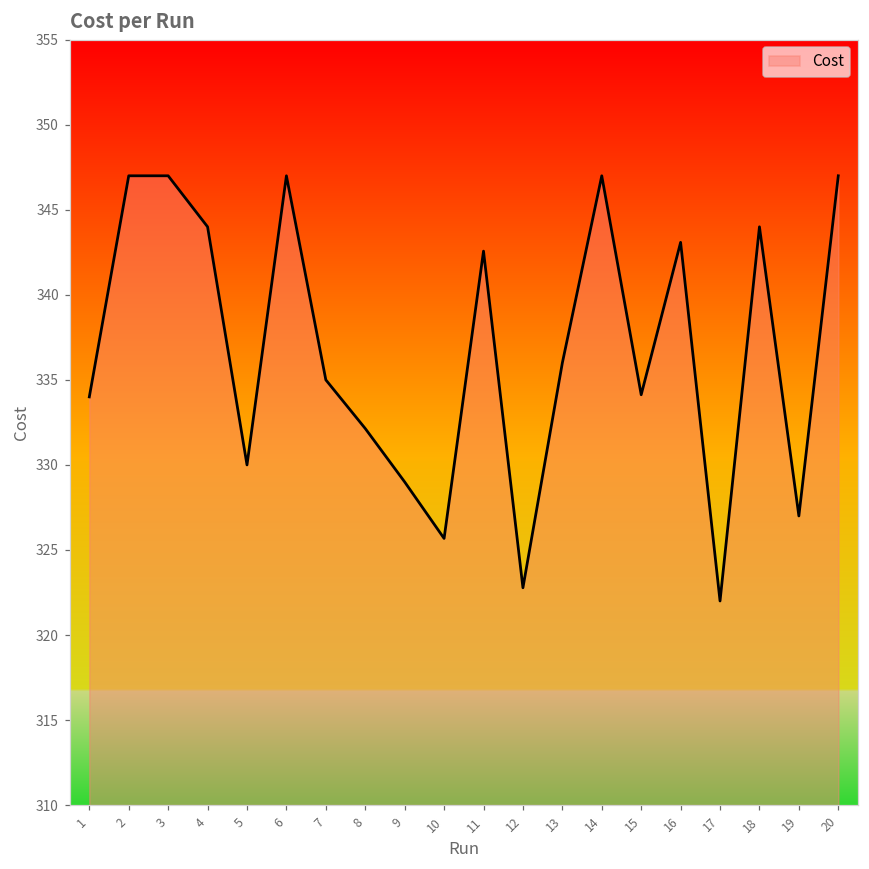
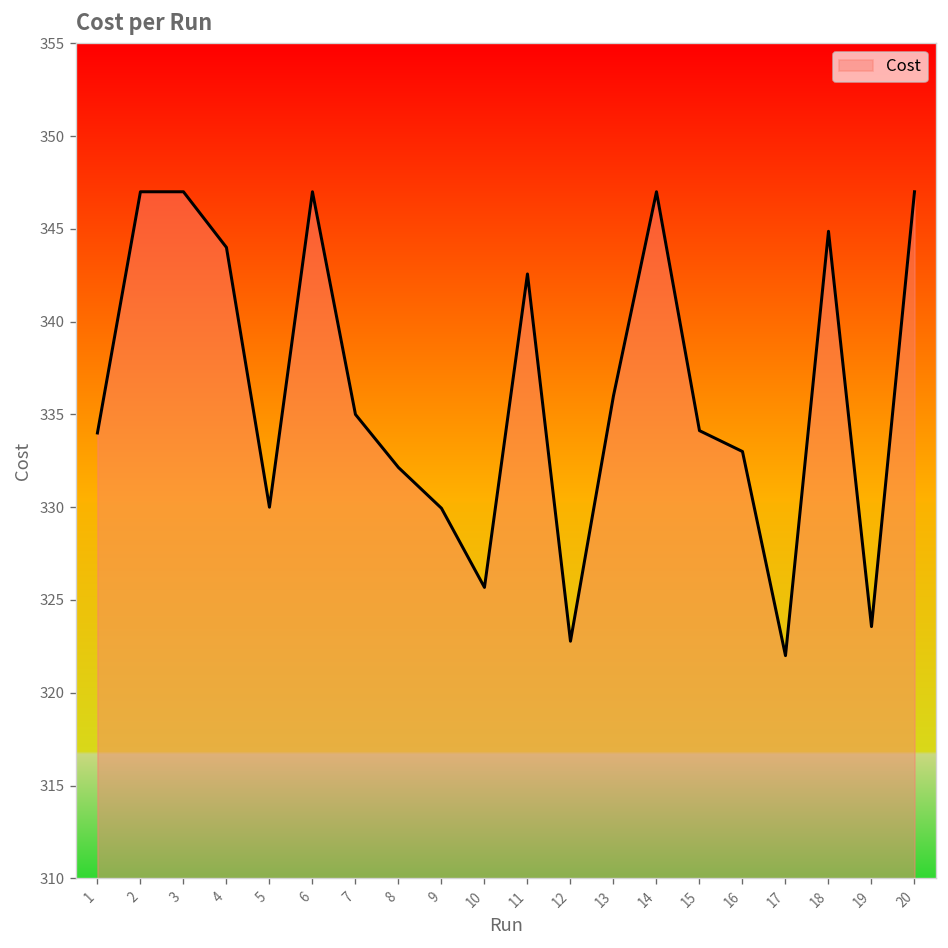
  {
    "1": 334.0,
    "2": 347.0,
    "3": 347.0,
    "4": 344.0,
    "5": 330.0,
    "6": 347.0,
    "7": 335.0,
    "8": 332.1,
-   "9": 329.0,
+   "9": 329.9,
    "10": 325.7,
    "11": 342.6,
    "12": 322.8,
    "13": 336.0,
    "14": 347.0,
    "15": 334.1,
-   "16": 343.1,
+   "16": 333.0,
    "17": 322.0,
-   "18": 344.0,
-   "19": 327.0,
+   "18": 344.9,
+   "19": 323.6,
    "20": 347.0
  }
